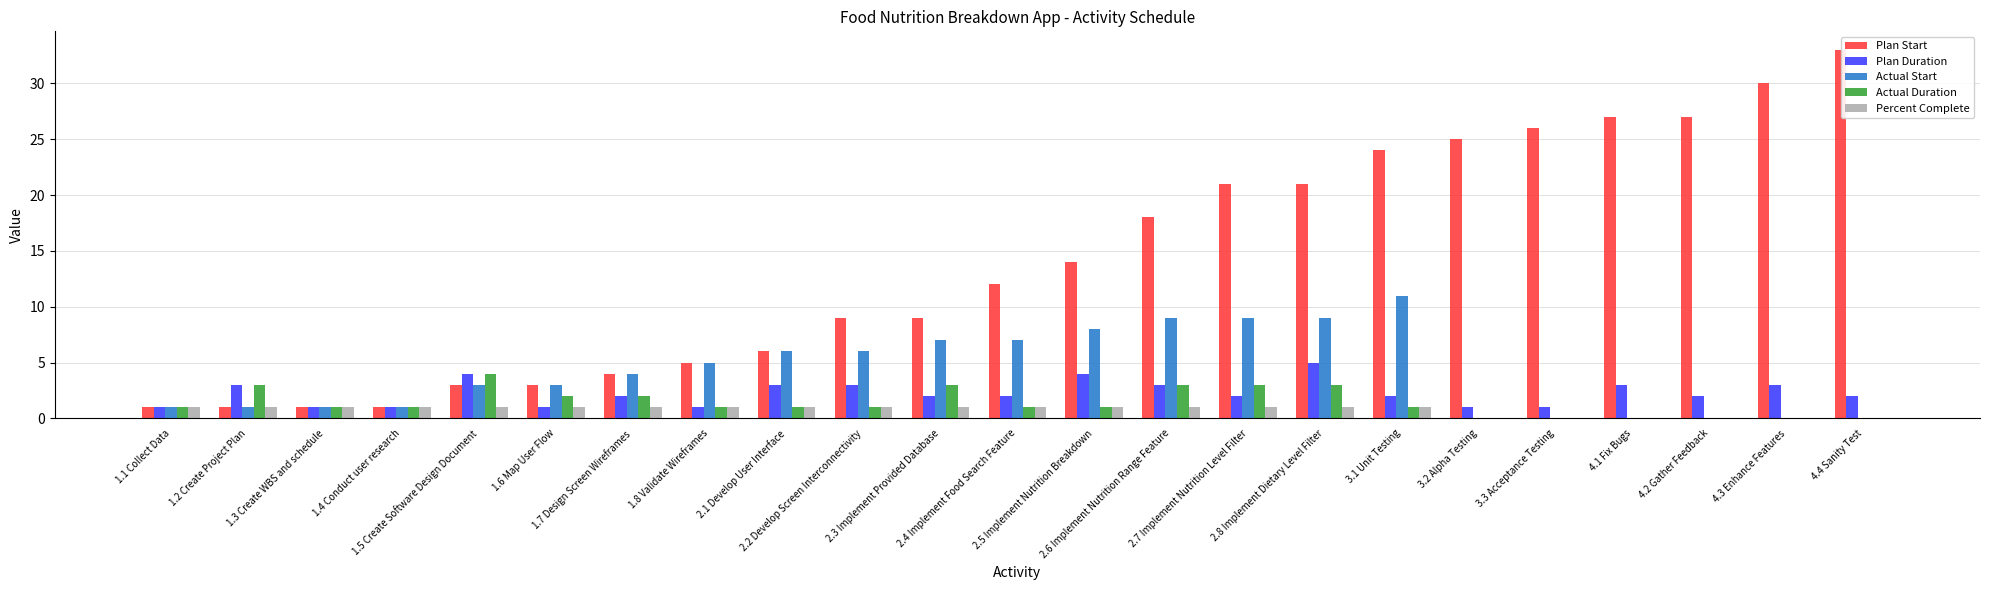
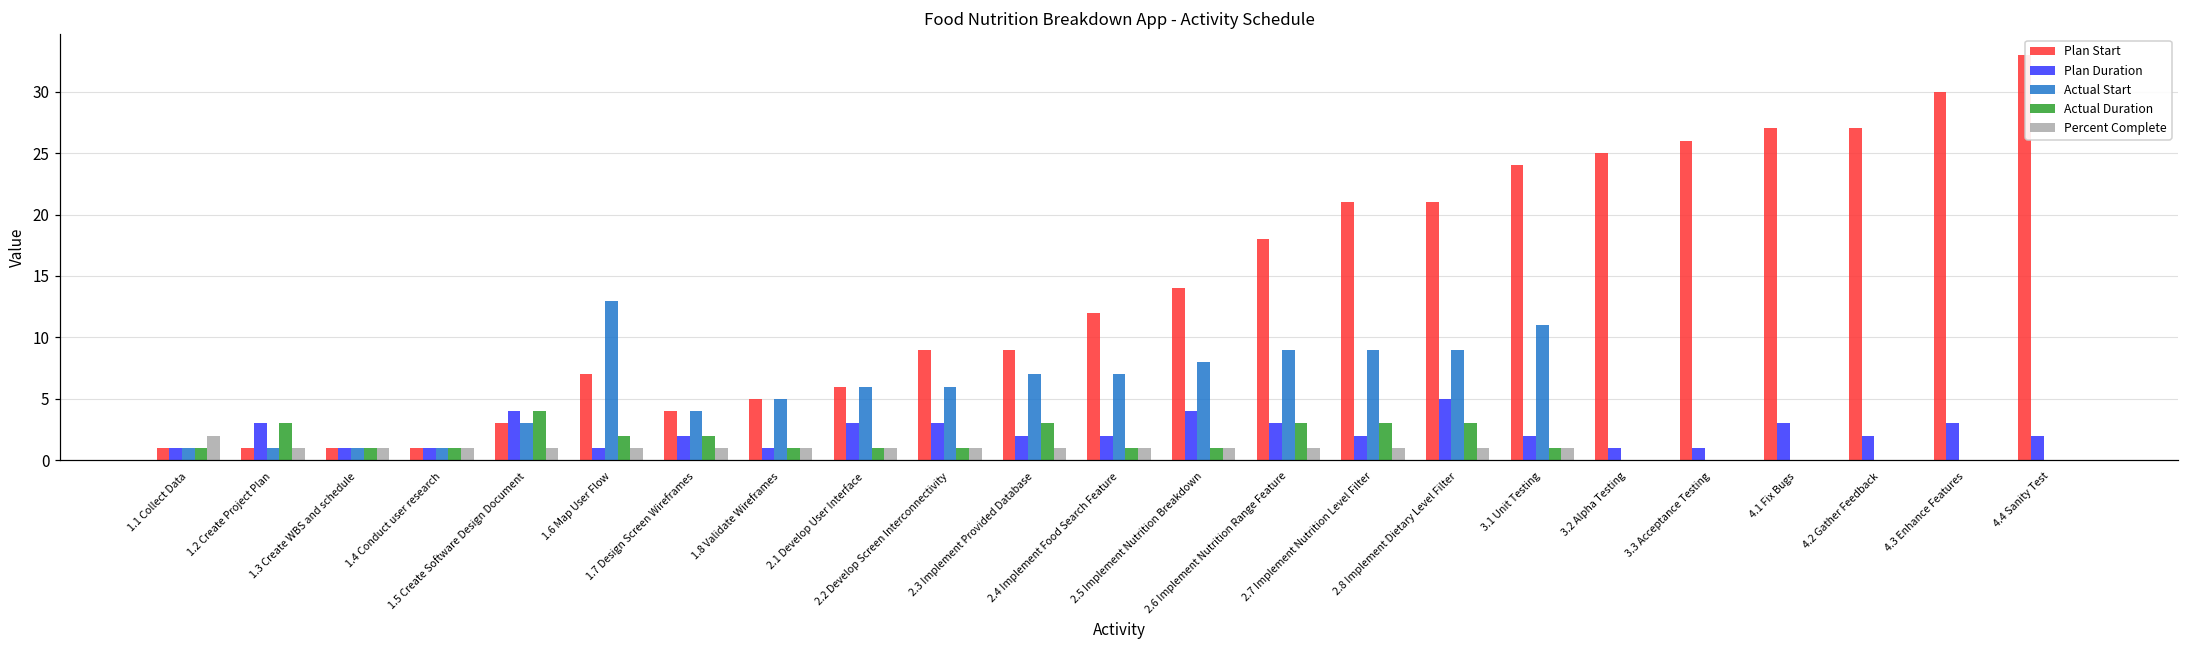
  {
    "Plan Start": {
      "1.1 Collect Data": 1,
      "1.2 Create Project Plan": 1,
      "1.3 Create WBS and schedule": 1,
      "1.4 Conduct user research": 1,
      "1.5 Create Software Design Document": 3,
-     "1.6 Map User Flow": 3,
+     "1.6 Map User Flow": 7,
      "1.7 Design Screen Wireframes": 4,
      "1.8 Validate Wireframes": 5,
      "2.1 Develop User Interface": 6,
      "2.2 Develop Screen Interconnectivity": 9,
      "2.3 Implement Provided Database": 9,
      "2.4 Implement Food Search Feature": 12,
      "2.5 Implement Nutrition Breakdown": 14,
      "2.6 Implement Nutrition Range Feature": 18,
      "2.7 Implement Nutrition Level Filter": 21,
      "2.8 Implement Dietary Level Filter": 21,
      "3.1 Unit Testing": 24,
      "3.2 Alpha Testing": 25,
      "3.3 Acceptance Testing": 26,
      "4.1 Fix Bugs": 27,
      "4.2 Gather Feedback": 27,
      "4.3 Enhance Features": 30,
      "4.4 Sanity Test": 33
    },
    "Plan Duration": {
      "1.1 Collect Data": 1,
      "1.2 Create Project Plan": 3,
      "1.3 Create WBS and schedule": 1,
      "1.4 Conduct user research": 1,
      "1.5 Create Software Design Document": 4,
      "1.6 Map User Flow": 1,
      "1.7 Design Screen Wireframes": 2,
      "1.8 Validate Wireframes": 1,
      "2.1 Develop User Interface": 3,
      "2.2 Develop Screen Interconnectivity": 3,
      "2.3 Implement Provided Database": 2,
      "2.4 Implement Food Search Feature": 2,
      "2.5 Implement Nutrition Breakdown": 4,
      "2.6 Implement Nutrition Range Feature": 3,
      "2.7 Implement Nutrition Level Filter": 2,
      "2.8 Implement Dietary Level Filter": 5,
      "3.1 Unit Testing": 2,
      "3.2 Alpha Testing": 1,
      "3.3 Acceptance Testing": 1,
      "4.1 Fix Bugs": 3,
      "4.2 Gather Feedback": 2,
      "4.3 Enhance Features": 3,
      "4.4 Sanity Test": 2
    },
    "Actual Start": {
      "1.1 Collect Data": 1,
      "1.2 Create Project Plan": 1,
      "1.3 Create WBS and schedule": 1,
      "1.4 Conduct user research": 1,
      "1.5 Create Software Design Document": 3,
-     "1.6 Map User Flow": 3,
+     "1.6 Map User Flow": 13,
      "1.7 Design Screen Wireframes": 4,
      "1.8 Validate Wireframes": 5,
      "2.1 Develop User Interface": 6,
      "2.2 Develop Screen Interconnectivity": 6,
      "2.3 Implement Provided Database": 7,
      "2.4 Implement Food Search Feature": 7,
      "2.5 Implement Nutrition Breakdown": 8,
      "2.6 Implement Nutrition Range Feature": 9,
      "2.7 Implement Nutrition Level Filter": 9,
      "2.8 Implement Dietary Level Filter": 9,
      "3.1 Unit Testing": 11,
      "3.2 Alpha Testing": 0,
      "3.3 Acceptance Testing": 0,
      "4.1 Fix Bugs": 0,
      "4.2 Gather Feedback": 0,
      "4.3 Enhance Features": 0,
      "4.4 Sanity Test": 0
    },
    "Actual Duration": {
      "1.1 Collect Data": 1,
      "1.2 Create Project Plan": 3,
      "1.3 Create WBS and schedule": 1,
      "1.4 Conduct user research": 1,
      "1.5 Create Software Design Document": 4,
      "1.6 Map User Flow": 2,
      "1.7 Design Screen Wireframes": 2,
      "1.8 Validate Wireframes": 1,
      "2.1 Develop User Interface": 1,
      "2.2 Develop Screen Interconnectivity": 1,
      "2.3 Implement Provided Database": 3,
      "2.4 Implement Food Search Feature": 1,
      "2.5 Implement Nutrition Breakdown": 1,
      "2.6 Implement Nutrition Range Feature": 3,
      "2.7 Implement Nutrition Level Filter": 3,
      "2.8 Implement Dietary Level Filter": 3,
      "3.1 Unit Testing": 1,
      "3.2 Alpha Testing": 0,
      "3.3 Acceptance Testing": 0,
      "4.1 Fix Bugs": 0,
      "4.2 Gather Feedback": 0,
      "4.3 Enhance Features": 0,
      "4.4 Sanity Test": 0
    },
    "Percent Complete": {
-     "1.1 Collect Data": 1,
+     "1.1 Collect Data": 2,
      "1.2 Create Project Plan": 1,
      "1.3 Create WBS and schedule": 1,
      "1.4 Conduct user research": 1,
      "1.5 Create Software Design Document": 1,
      "1.6 Map User Flow": 1,
      "1.7 Design Screen Wireframes": 1,
      "1.8 Validate Wireframes": 1,
      "2.1 Develop User Interface": 1,
      "2.2 Develop Screen Interconnectivity": 1,
      "2.3 Implement Provided Database": 1,
      "2.4 Implement Food Search Feature": 1,
      "2.5 Implement Nutrition Breakdown": 1,
      "2.6 Implement Nutrition Range Feature": 1,
      "2.7 Implement Nutrition Level Filter": 1,
      "2.8 Implement Dietary Level Filter": 1,
      "3.1 Unit Testing": 1,
      "3.2 Alpha Testing": 0,
      "3.3 Acceptance Testing": 0,
      "4.1 Fix Bugs": 0,
      "4.2 Gather Feedback": 0,
      "4.3 Enhance Features": 0,
      "4.4 Sanity Test": 0
    }
  }
